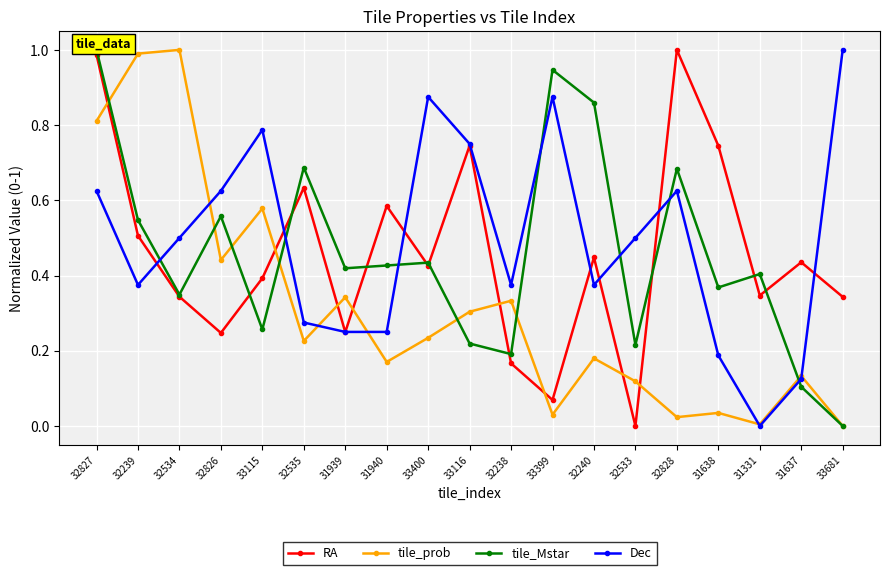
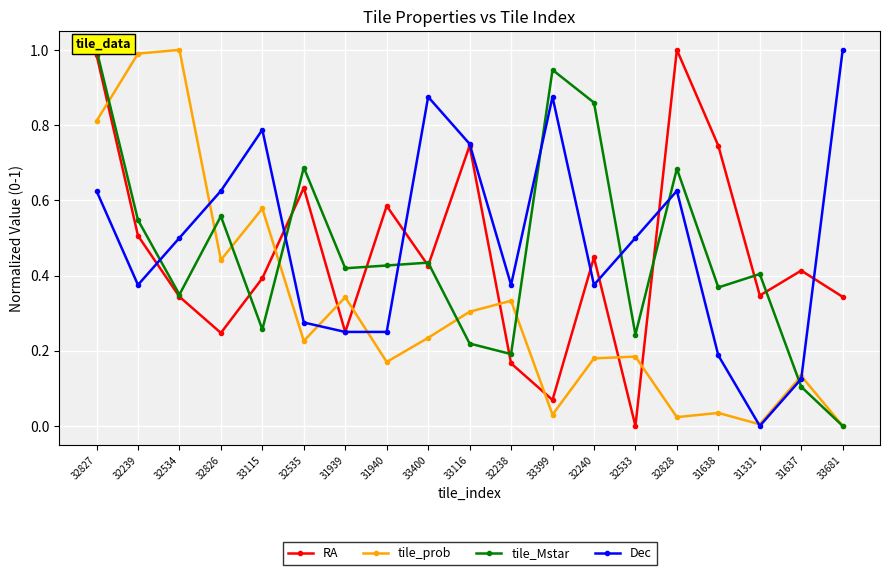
  {
    "RA": {
      "32827": 0.99,
      "32239": 0.51,
      "32826": 0.25,
      "33115": 0.39,
      "32535": 0.63,
      "31940": 0.58,
      "33400": 0.43,
      "32238": 0.17,
      "33399": 0.07,
      "32240": 0.45,
      "32533": 0.00,
      "32828": 1.00,
      "31638": 0.75,
      "31331": 0.35,
-     "31637": 0.44,
+     "31637": 0.41,
      "33681": 0.34
    },
    "tile_prob": {
      "32827": 0.81,
      "32239": 0.99,
      "32534": 1.00,
      "32826": 0.44,
      "33115": 0.58,
      "32535": 0.23,
      "31939": 0.34,
      "31940": 0.17,
      "33400": 0.23,
      "33116": 0.30,
      "32238": 0.33,
      "33399": 0.03,
      "32240": 0.18,
-     "32533": 0.12,
+     "32533": 0.18,
      "32828": 0.02,
      "31638": 0.03,
      "31637": 0.13
    },
    "tile_Mstar": {
      "32239": 0.55,
      "32826": 0.56,
      "33115": 0.26,
      "32535": 0.69,
      "31939": 0.42,
      "31940": 0.43,
      "33400": 0.43,
      "33116": 0.22,
      "32238": 0.19,
      "33399": 0.95,
      "32240": 0.86,
-     "32533": 0.22,
+     "32533": 0.24,
      "32828": 0.68,
      "31638": 0.37,
      "31331": 0.40,
      "31637": 0.10
    },
    "Dec": {
      "32827": 0.63,
      "32239": 0.38,
      "32534": 0.50,
      "32826": 0.63,
      "33115": 0.79,
      "32535": 0.28,
      "31940": 0.25,
      "33400": 0.88,
      "32238": 0.38,
      "33399": 0.88,
      "32240": 0.38,
      "32533": 0.50,
      "32828": 0.63,
      "31638": 0.19,
      "31637": 0.13,
      "33681": 1.00
    }
  }
